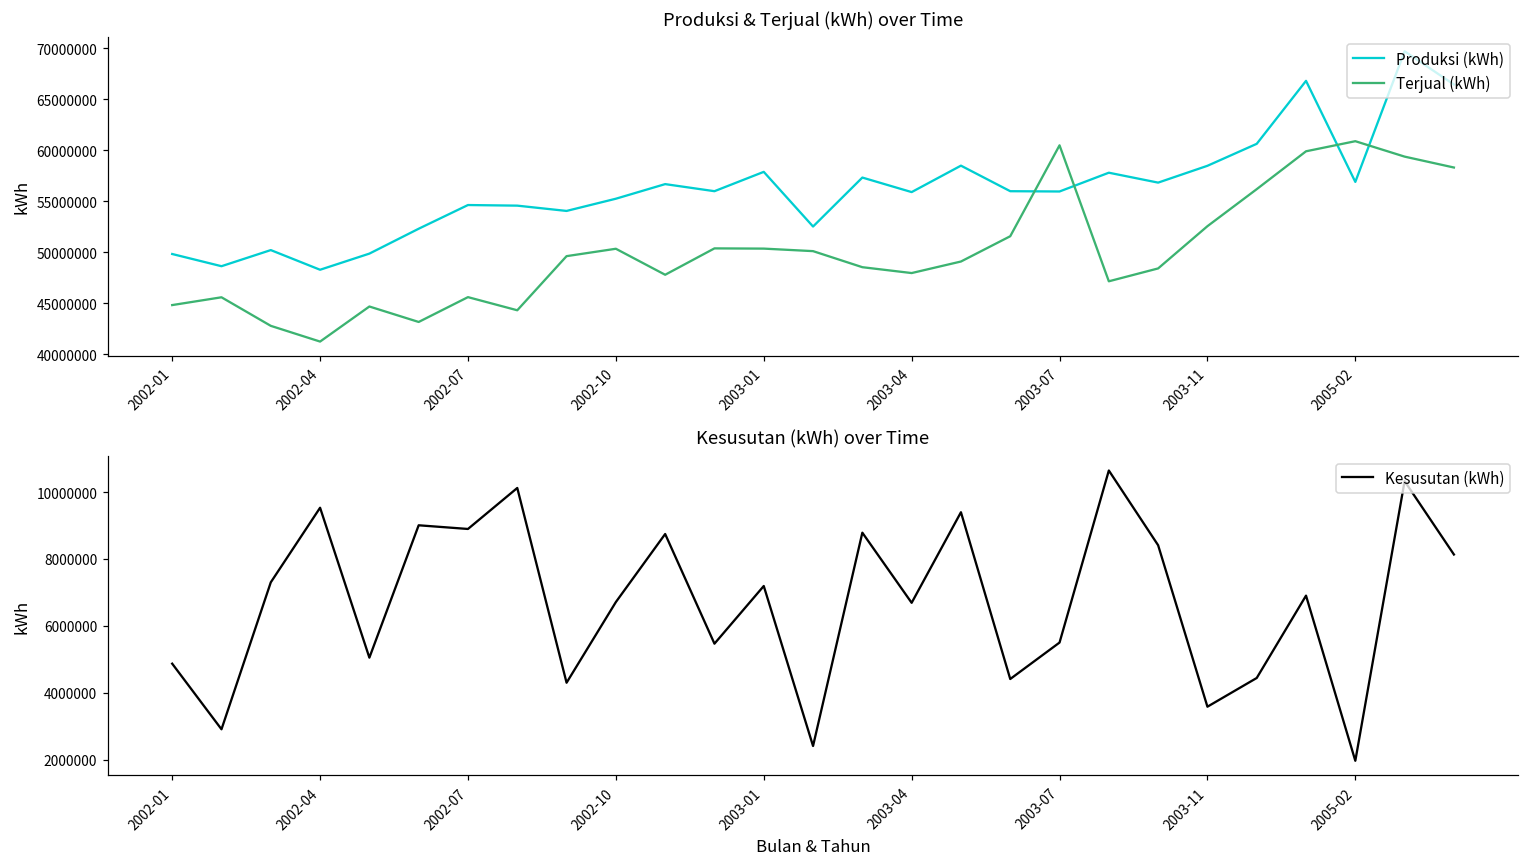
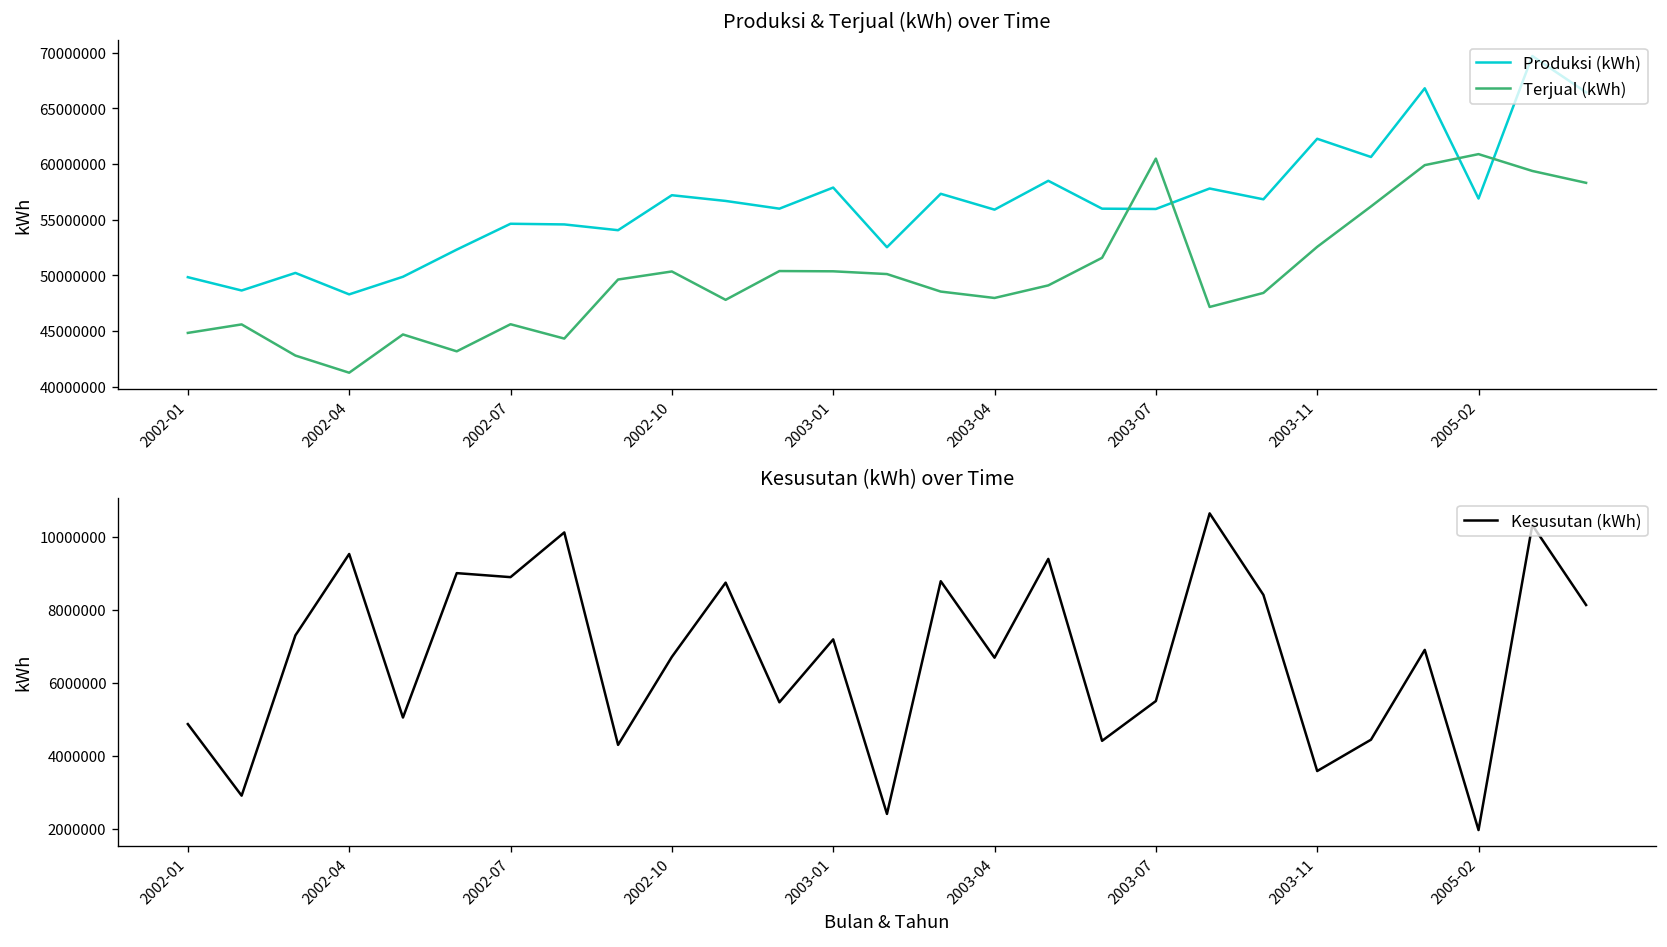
  {
    "Produksi & Terjual (kWh) over Time": {
      "Produksi (kWh)": {
        "2002-01": 50000000,
        "2002-04": 48000000,
        "2002-07": 55000000,
-       "2002-10": 55000000,
+       "2002-10": 57000000,
        "2003-01": 58000000,
        "2003-04": 56000000,
        "2003-07": 56000000,
-       "2003-11": 58000000,
+       "2003-11": 62000000,
        "2005-02": 57000000
      },
      "Terjual (kWh)": {
        "2002-01": 45000000,
        "2002-04": 41000000,
        "2002-07": 46000000,
        "2002-10": 50000000,
        "2003-01": 50000000,
        "2003-04": 48000000,
        "2003-07": 60000000,
        "2003-11": 53000000,
        "2005-02": 61000000
      }
    },
    "Kesusutan (kWh) over Time": {
      "2002-01": 4900000,
      "2002-04": 9500000,
      "2002-07": 8900000,
      "2002-10": 6700000,
      "2003-01": 7200000,
      "2003-04": 6700000,
      "2003-07": 5500000,
      "2003-11": 3600000,
      "2005-02": 2000000
    }
  }
